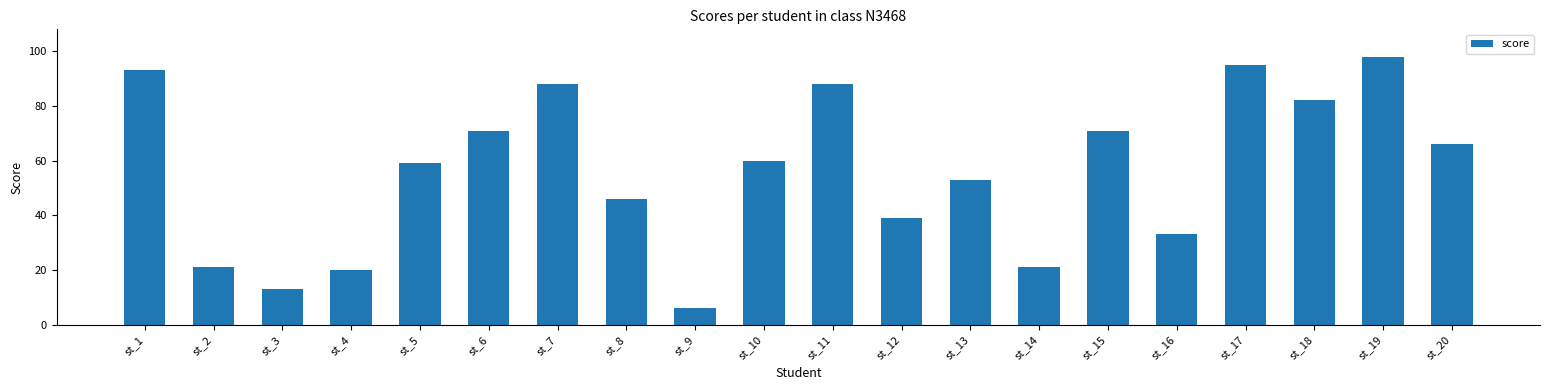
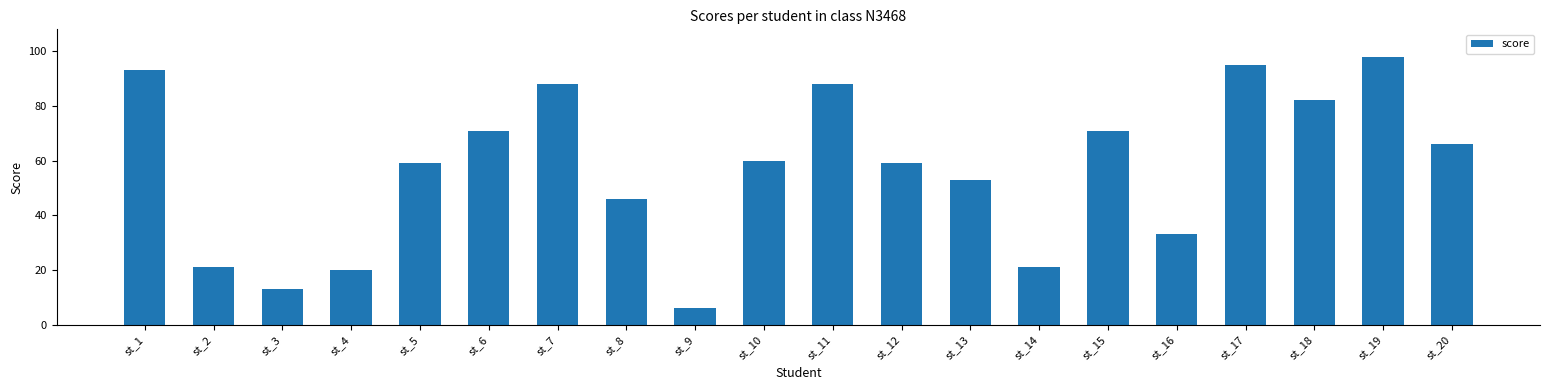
  {
    "st_1": 93,
    "st_2": 21,
    "st_3": 13,
    "st_4": 20,
    "st_5": 59,
    "st_6": 71,
    "st_7": 88,
    "st_8": 46,
    "st_9": 6,
    "st_10": 60,
    "st_11": 88,
-   "st_12": 39,
+   "st_12": 59,
    "st_13": 53,
    "st_14": 21,
    "st_15": 71,
    "st_16": 33,
    "st_17": 95,
    "st_18": 82,
    "st_19": 98,
    "st_20": 66
  }
